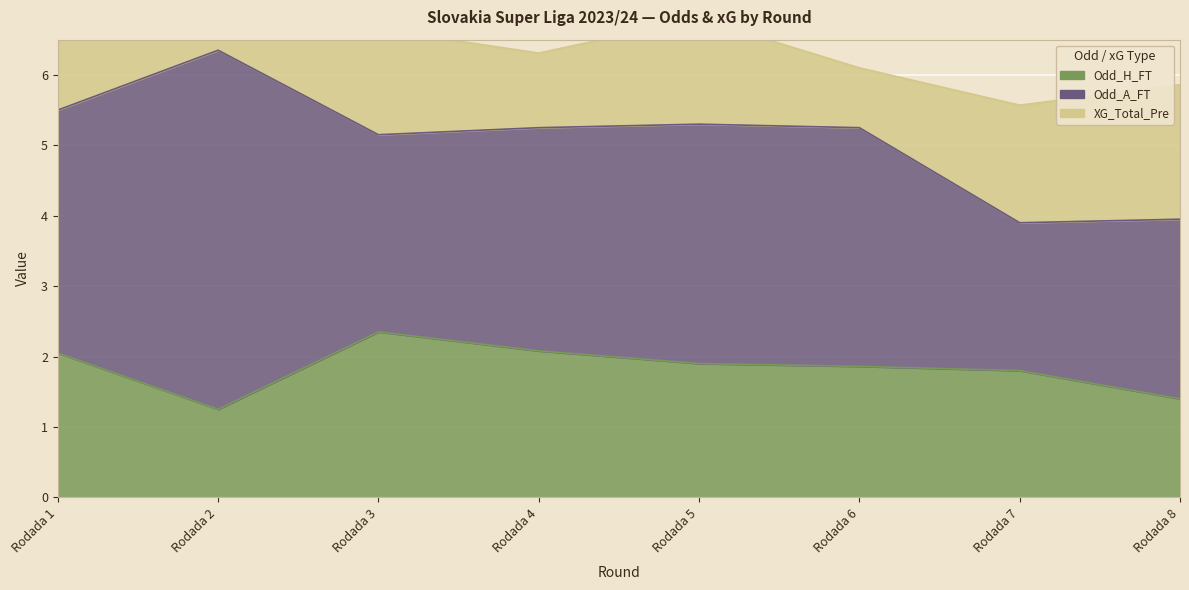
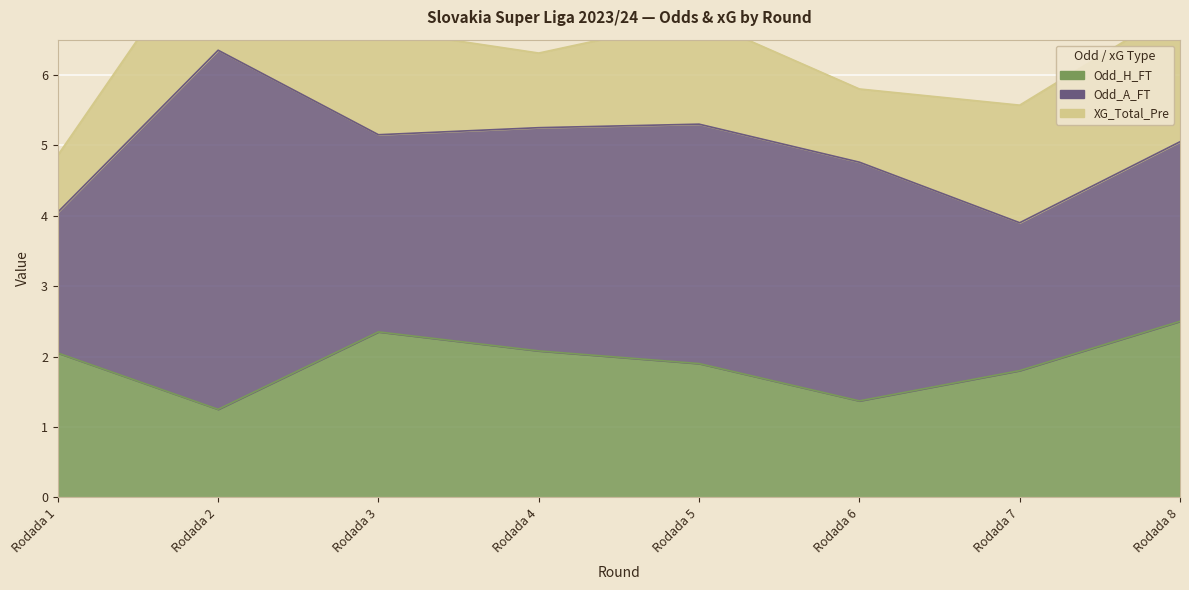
  {
    "Odd_H_FT": {
      "Rodada 1": 2.1,
      "Rodada 2": 1.3,
      "Rodada 3": 2.4,
      "Rodada 4": 2.1,
      "Rodada 5": 1.9,
-     "Rodada 6": 1.9,
+     "Rodada 6": 1.4,
      "Rodada 7": 1.8,
-     "Rodada 8": 1.4
+     "Rodada 8": 2.5
    },
    "Odd_A_FT": {
-     "Rodada 1": 3.5,
+     "Rodada 1": 2.0,
      "Rodada 2": 5.1,
      "Rodada 3": 2.8,
      "Rodada 4": 3.2,
      "Rodada 5": 3.4,
      "Rodada 6": 3.4,
      "Rodada 7": 2.1,
      "Rodada 8": 2.6
    },
    "XG_Total_Pre": {
-     "Rodada 1": 1.0,
+     "Rodada 1": 0.8,
      "Rodada 4": 1.1,
-     "Rodada 6": 0.8,
+     "Rodada 6": 1.0,
      "Rodada 7": 1.7
    }
  }
